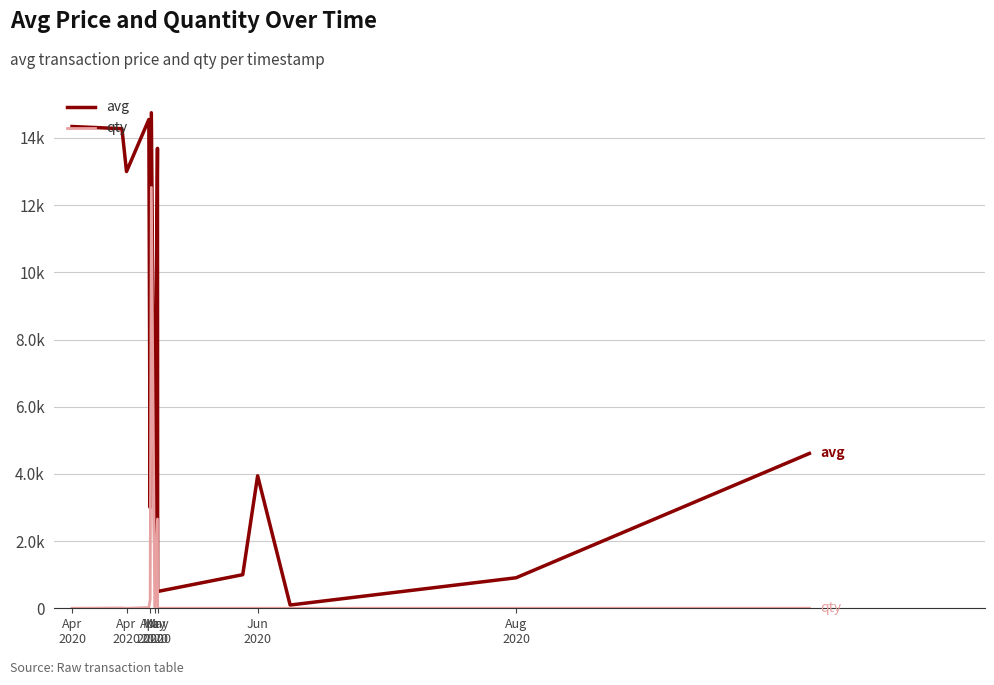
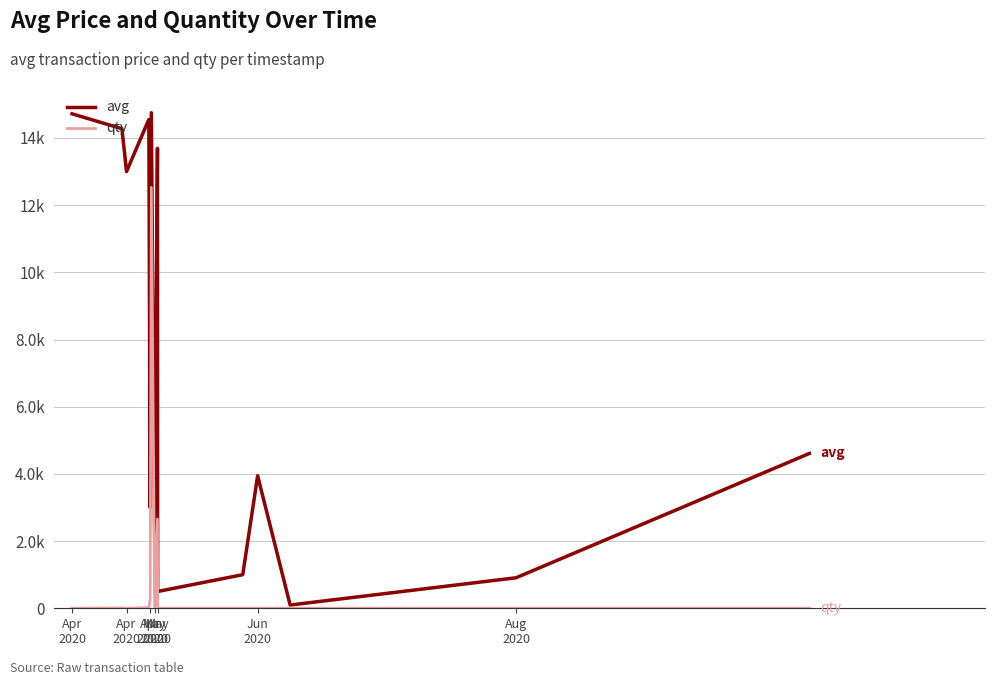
  {
    "avg": {
-     "Apr 2020": 14300,
+     "Apr 2020": 14700,
      "Jun 2020": 3900,
      "Aug 2020": 900
    },
    "qty": {
      "Apr 2020": 0,
      "Jun 2020": 0,
      "Aug 2020": 0
    }
  }
